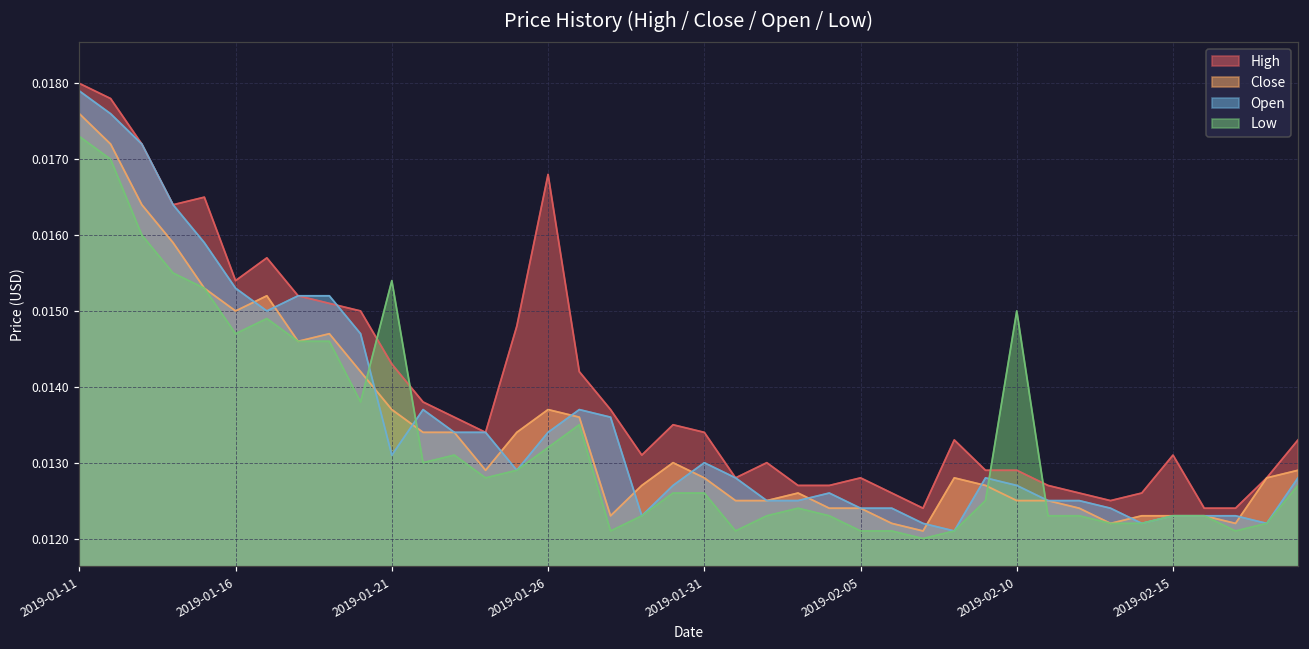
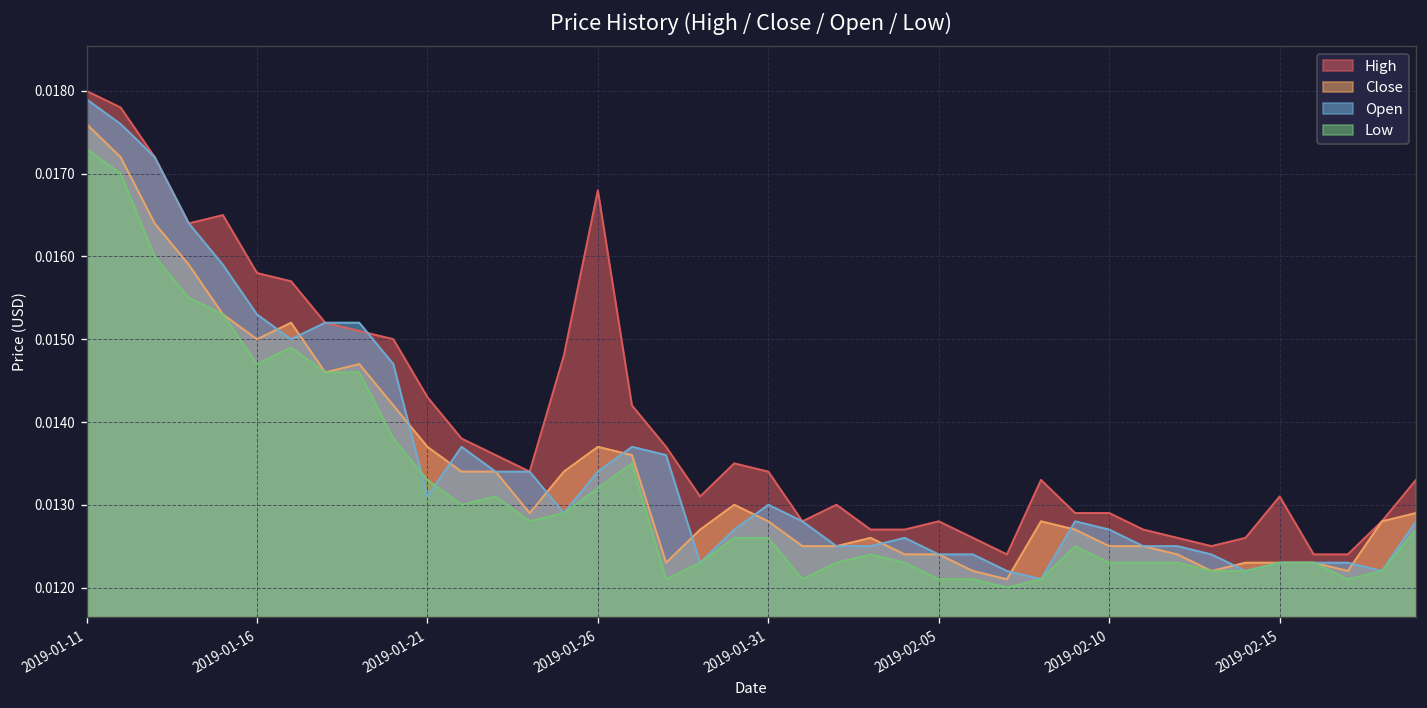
  {
    "High": {
      "2019-01-11": 0.0180,
-     "2019-01-16": 0.0154,
+     "2019-01-16": 0.0158,
      "2019-01-21": 0.0143,
      "2019-01-26": 0.0168,
      "2019-01-31": 0.0134,
      "2019-02-05": 0.0128,
      "2019-02-10": 0.0129,
      "2019-02-15": 0.0131
    },
    "Close": {
      "2019-01-11": 0.0176,
      "2019-01-16": 0.0150,
      "2019-01-21": 0.0137,
      "2019-01-26": 0.0137,
      "2019-01-31": 0.0128,
      "2019-02-10": 0.0125
    },
    "Open": {
      "2019-01-11": 0.0179,
      "2019-01-16": 0.0153,
      "2019-01-21": 0.0131,
      "2019-01-26": 0.0134,
      "2019-01-31": 0.0130,
      "2019-02-10": 0.0127
    },
    "Low": {
      "2019-01-11": 0.0173,
      "2019-01-16": 0.0147,
-     "2019-01-21": 0.0154,
+     "2019-01-21": 0.0133,
      "2019-01-26": 0.0132,
      "2019-01-31": 0.0126,
      "2019-02-05": 0.0121,
-     "2019-02-10": 0.0150
+     "2019-02-10": 0.0123
    }
  }
